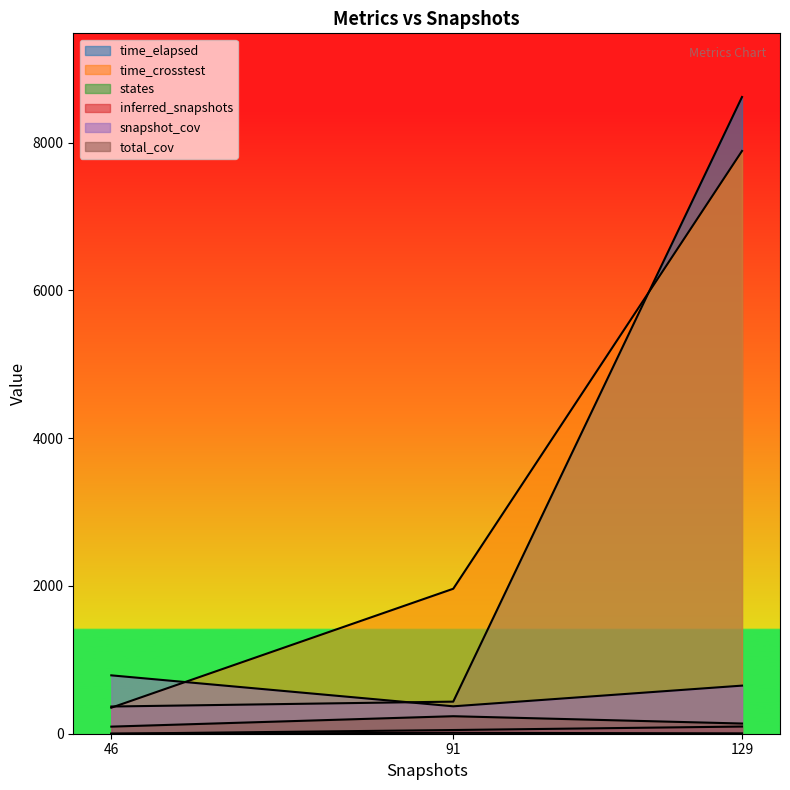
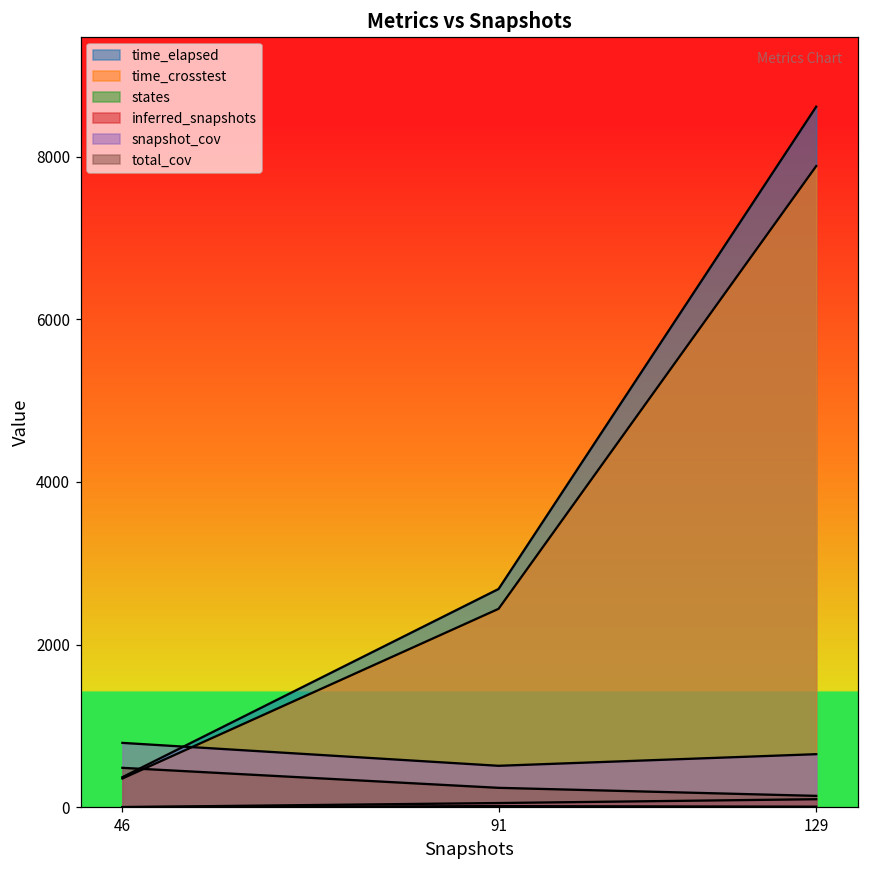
  {
    "time_elapsed": {
-     "91": 400,
+     "91": 2700,
      "129": 8600
    },
    "time_crosstest": {
-     "91": 2000,
+     "91": 2400,
      "129": 7900
    },
    "states": {
      "91": 0,
      "129": 0
    },
    "inferred_snapshots": {
      "91": 100,
      "129": 100
    },
    "snapshot_cov": {
      "46": 800,
-     "91": 400,
+     "91": 500,
      "129": 700
    },
    "total_cov": {
-     "46": 100,
+     "46": 500,
      "91": 200,
      "129": 100
    }
  }
